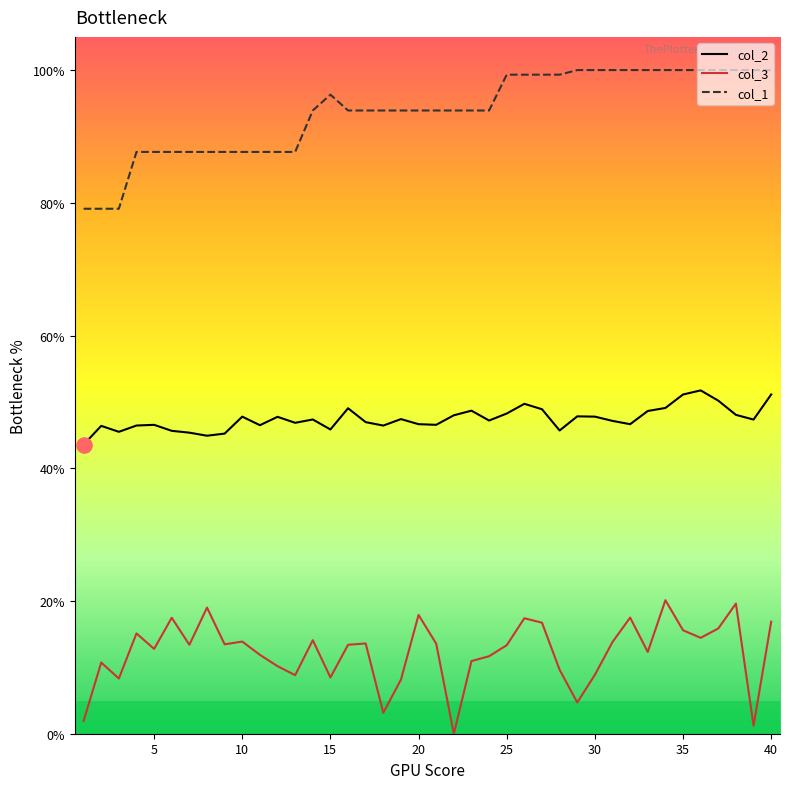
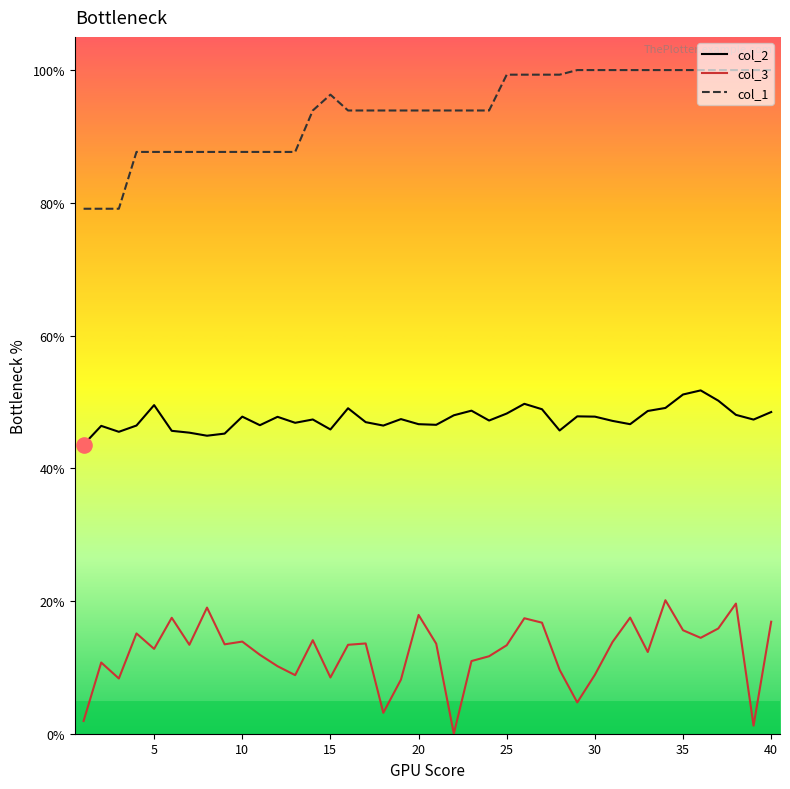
  {
    "col_2": {
-     "5": "47%",
+     "5": "50%",
      "10": "48%",
      "15": "46%",
      "20": "47%",
      "25": "48%",
      "30": "48%",
      "35": "51%",
-     "40": "51%"
+     "40": "48%"
    },
    "col_3": {
      "5": "13%",
      "10": "14%",
      "15": "8%",
      "20": "18%",
      "25": "13%",
      "30": "9%",
      "35": "16%",
      "40": "17%"
    },
    "col_1": {
      "5": "88%",
      "10": "88%",
      "15": "96%",
      "20": "94%",
      "25": "99%",
      "30": "100%",
      "35": "100%"
    }
  }
